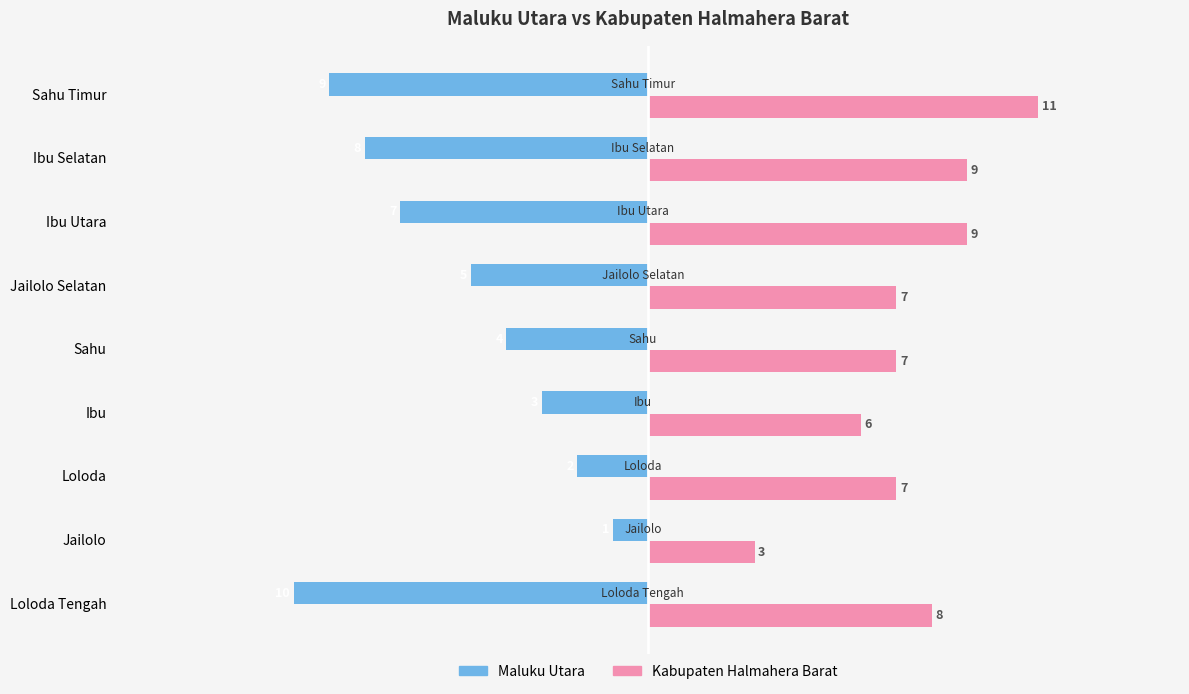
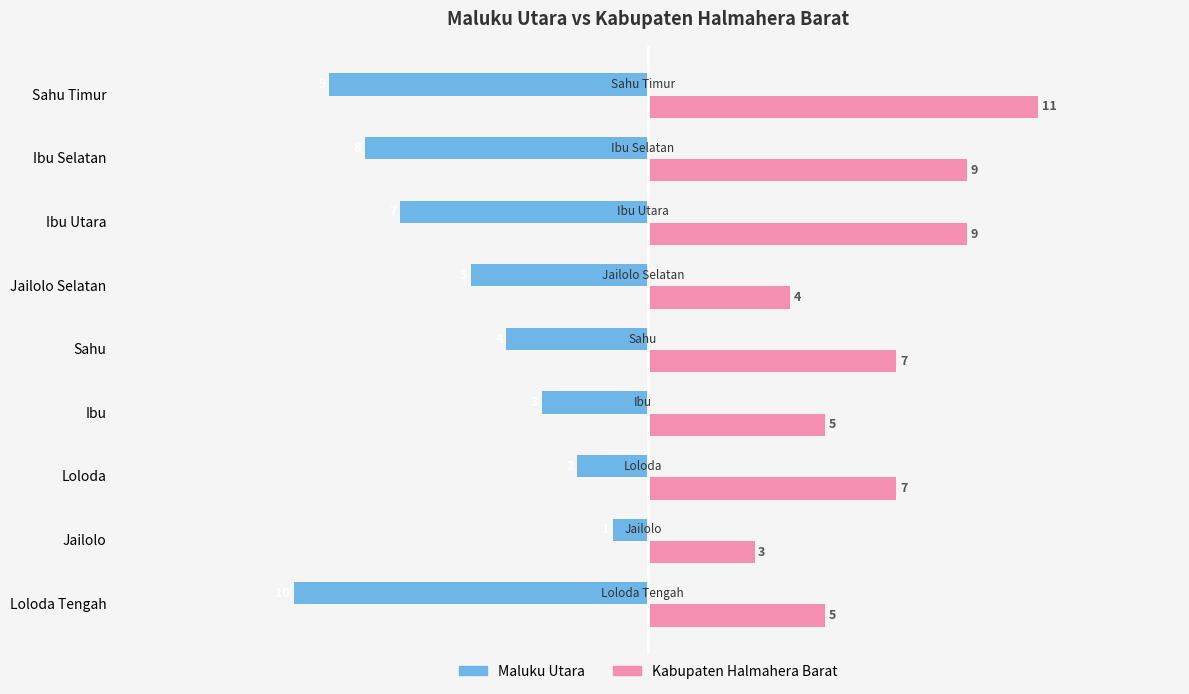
  {
    "Kabupaten Halmahera Barat": {
      "Sahu Timur": 11,
      "Ibu Selatan": 9,
      "Ibu Utara": 9,
-     "Jailolo Selatan": 7,
+     "Jailolo Selatan": 4,
      "Sahu": 7,
-     "Ibu": 6,
+     "Ibu": 5,
      "Loloda": 7,
      "Jailolo": 3,
-     "Loloda Tengah": 8
+     "Loloda Tengah": 5
    }
  }
